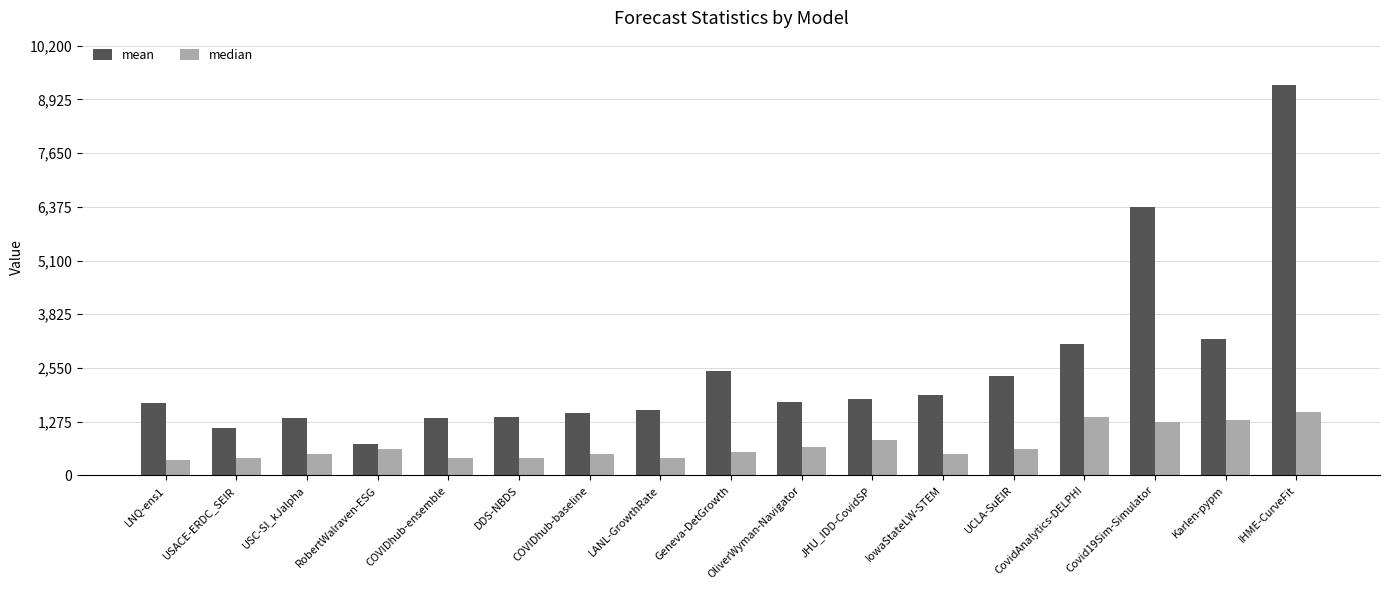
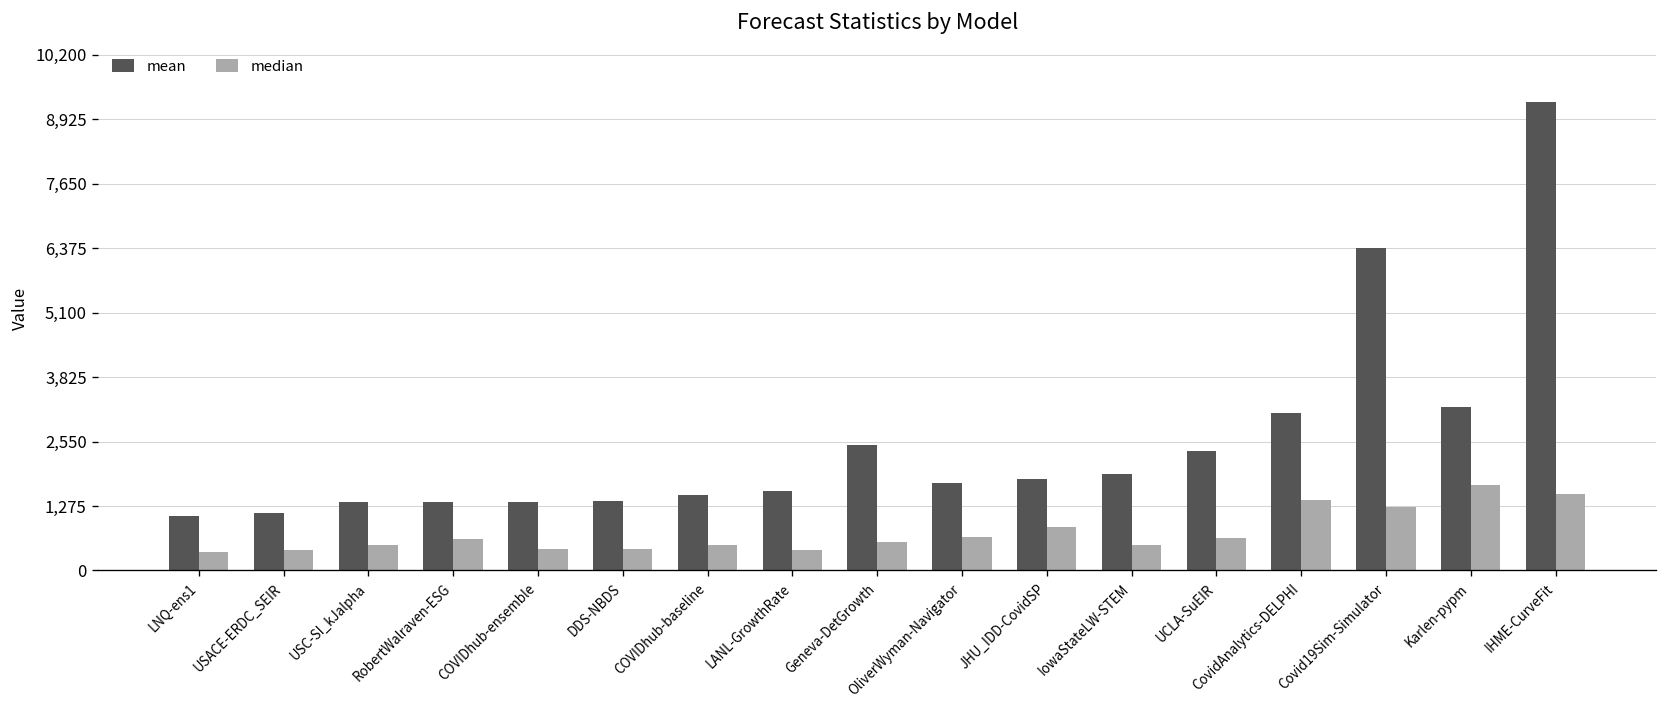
  {
    "mean": {
-     "LNQ-ens1": "1,700",
+     "LNQ-ens1": "1,100",
      "USACE-ERDC_SEIR": "1,100",
      "USC-SI_kJalpha": "1,400",
-     "RobertWalraven-ESG": "800",
+     "RobertWalraven-ESG": "1,400",
      "COVIDhub-ensemble": "1,400",
      "DDS-NBDS": "1,400",
      "COVIDhub-baseline": "1,500",
      "LANL-GrowthRate": "1,600",
      "Geneva-DetGrowth": "2,500",
      "OliverWyman-Navigator": "1,700",
      "JHU_IDD-CovidSP": "1,800",
      "IowaStateLW-STEM": "1,900",
      "UCLA-SuEIR": "2,400",
      "CovidAnalytics-DELPHI": "3,100",
      "Covid19Sim-Simulator": "6,400",
      "Karlen-pypm": "3,200",
      "IHME-CurveFit": "9,300"
    },
    "median": {
      "LNQ-ens1": "400",
      "USACE-ERDC_SEIR": "400",
      "USC-SI_kJalpha": "500",
      "RobertWalraven-ESG": "600",
      "COVIDhub-ensemble": "400",
      "DDS-NBDS": "400",
      "COVIDhub-baseline": "500",
      "LANL-GrowthRate": "400",
      "Geneva-DetGrowth": "600",
      "OliverWyman-Navigator": "700",
      "JHU_IDD-CovidSP": "800",
      "IowaStateLW-STEM": "500",
      "UCLA-SuEIR": "600",
      "CovidAnalytics-DELPHI": "1,400",
      "Covid19Sim-Simulator": "1,300",
-     "Karlen-pypm": "1,300",
+     "Karlen-pypm": "1,700",
      "IHME-CurveFit": "1,500"
    }
  }
